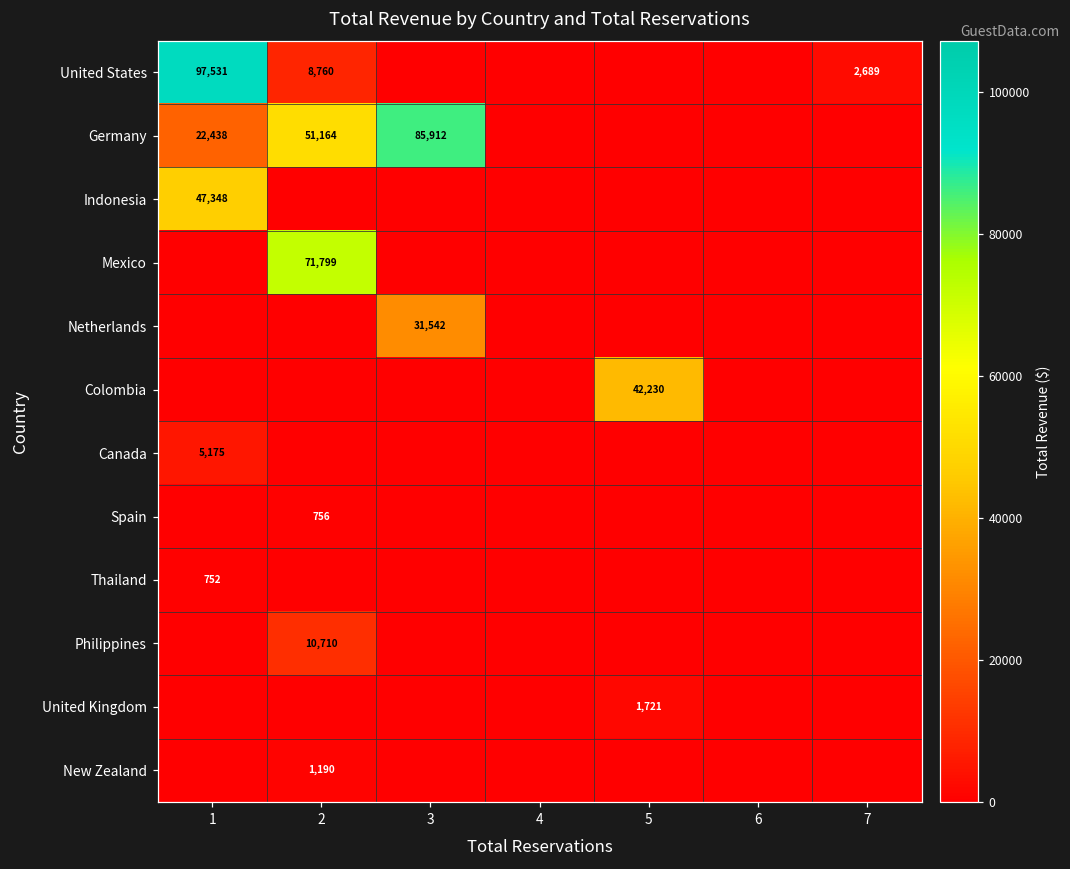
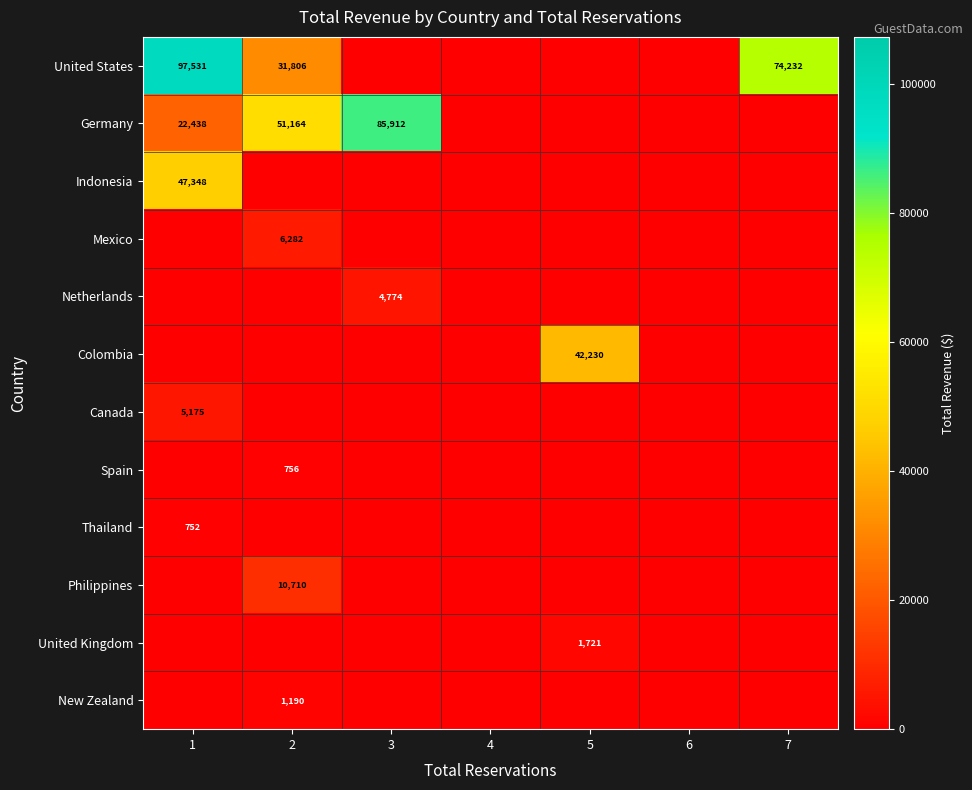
  {
    "United States": {
      "1": "97,531",
-     "2": "8,760",
-     "7": "2,689"
+     "2": "31,806",
+     "7": "74,232"
    },
    "Germany": {
      "1": "22,438",
      "2": "51,164",
      "3": "85,912"
    },
    "Indonesia": {
      "1": "47,348"
    },
    "Mexico": {
-     "2": "71,799"
+     "2": "6,282"
    },
    "Netherlands": {
-     "3": "31,542"
+     "3": "4,774"
    },
    "Colombia": {
      "5": "42,230"
    },
    "Canada": {
      "1": "5,175"
    },
    "Spain": {
      "2": "756"
    },
    "Thailand": {
      "1": "752"
    },
    "Philippines": {
      "2": "10,710"
    },
    "United Kingdom": {
      "5": "1,721"
    },
    "New Zealand": {
      "2": "1,190"
    }
  }
